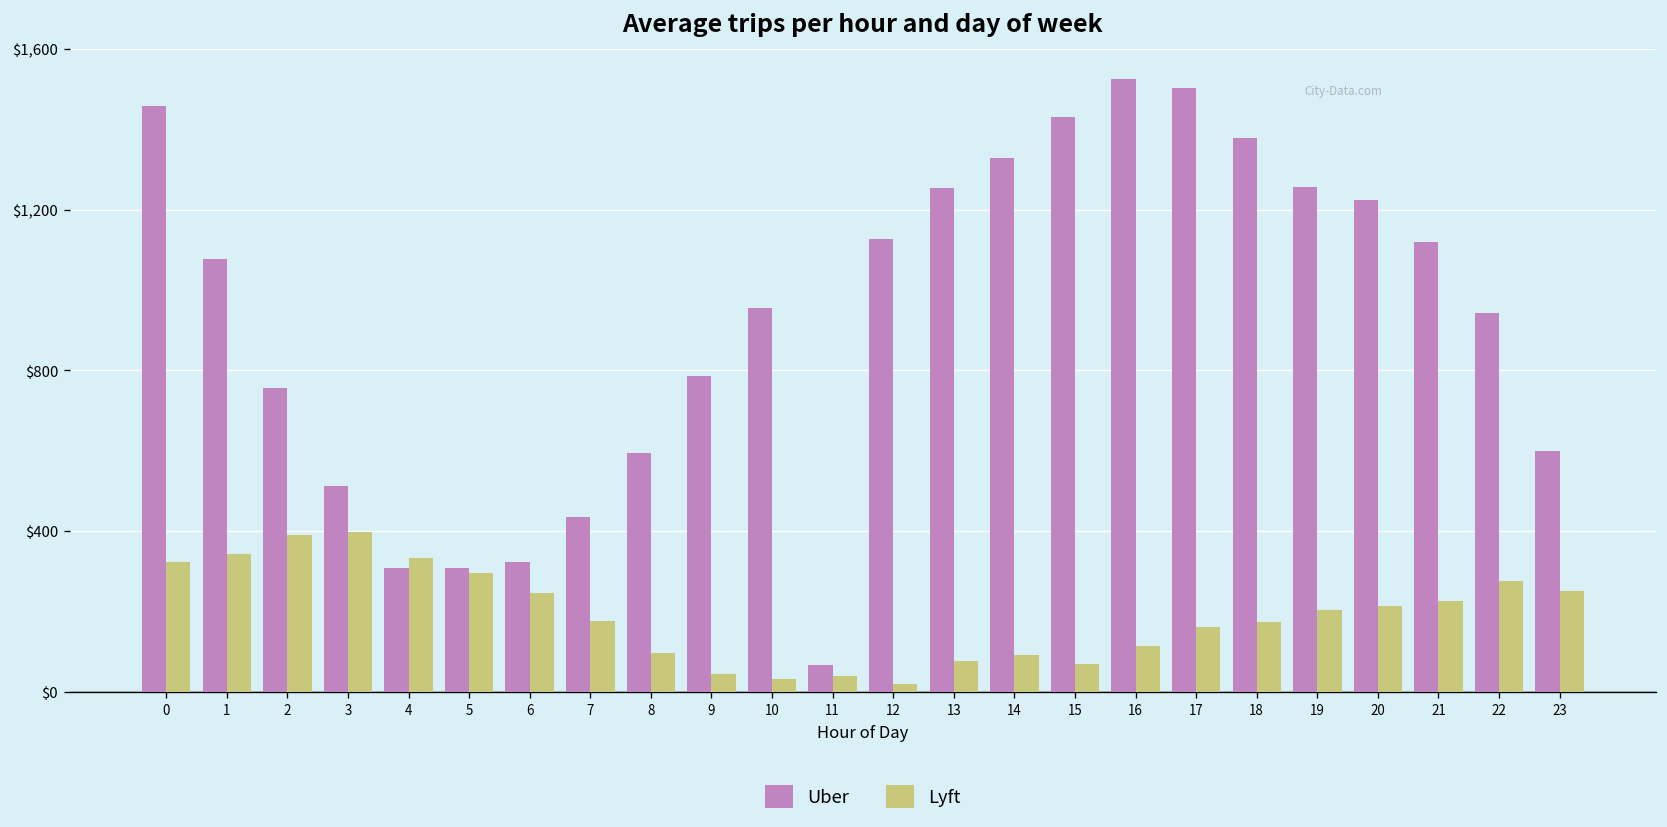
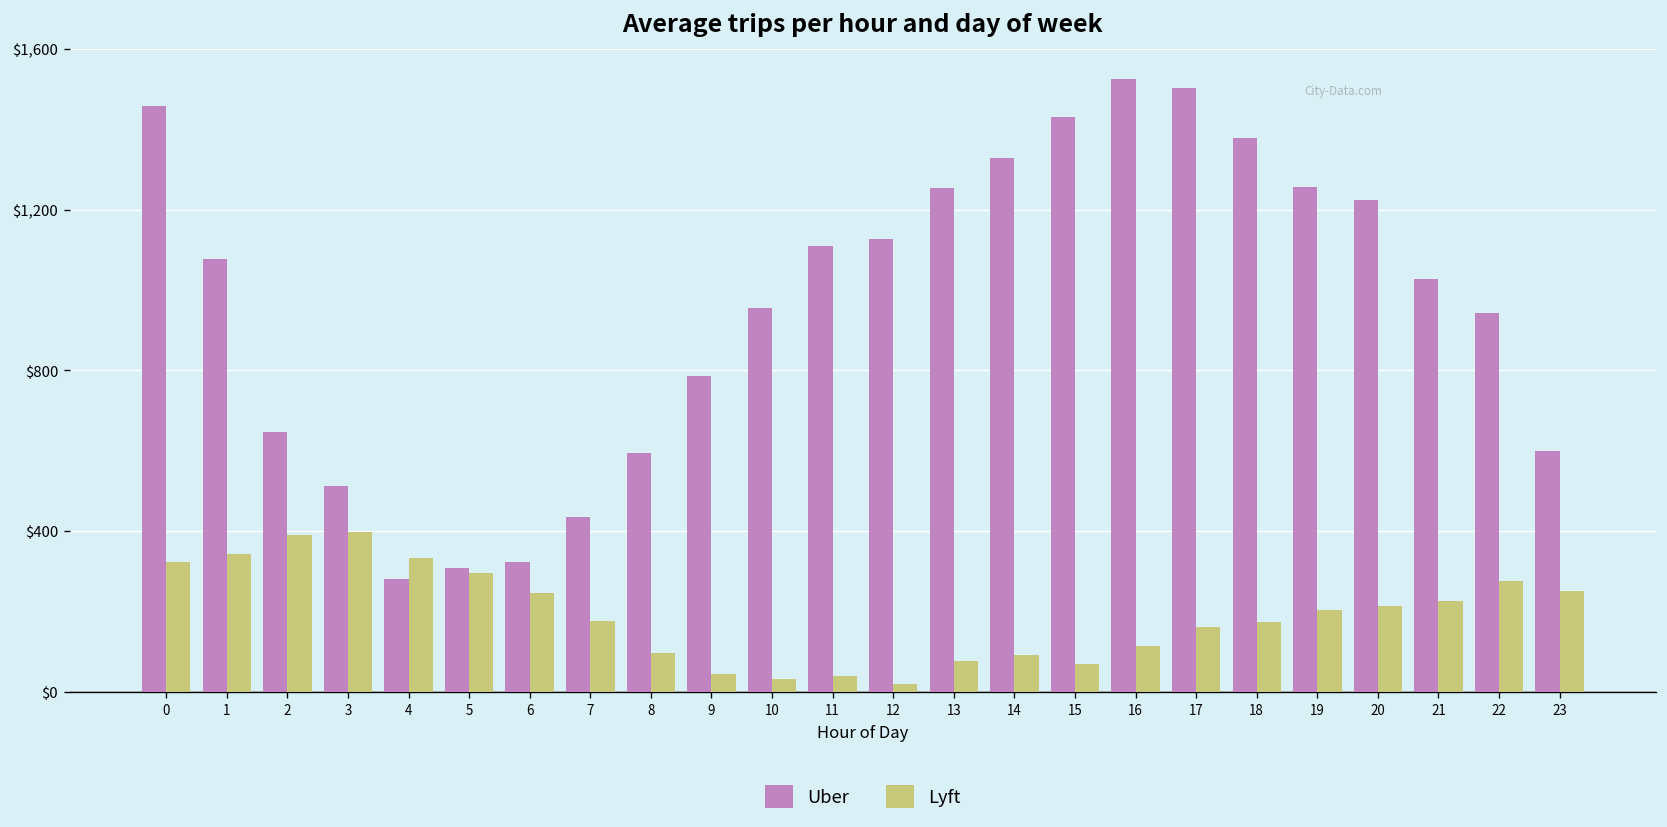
  {
    "Uber": {
      "0": "$1,460",
      "1": "$1,080",
-     "2": "$760",
+     "2": "$650",
      "3": "$510",
-     "4": "$310",
+     "4": "$280",
      "5": "$310",
      "6": "$320",
      "7": "$430",
      "8": "$600",
      "9": "$790",
      "10": "$960",
-     "11": "$70",
+     "11": "$1,110",
      "12": "$1,130",
      "13": "$1,250",
      "14": "$1,330",
      "15": "$1,430",
      "16": "$1,530",
      "17": "$1,500",
      "18": "$1,380",
      "19": "$1,260",
      "20": "$1,230",
-     "21": "$1,120",
+     "21": "$1,030",
      "22": "$940",
      "23": "$600"
    },
    "Lyft": {
      "0": "$320",
      "1": "$340",
      "2": "$390",
      "3": "$400",
      "4": "$330",
      "5": "$300",
      "6": "$250",
      "7": "$180",
      "8": "$100",
      "9": "$40",
      "10": "$30",
      "11": "$40",
      "12": "$20",
      "13": "$80",
      "14": "$90",
      "15": "$70",
      "16": "$110",
      "17": "$160",
      "18": "$170",
      "19": "$200",
      "20": "$210",
      "21": "$230",
      "22": "$280",
      "23": "$250"
    }
  }
